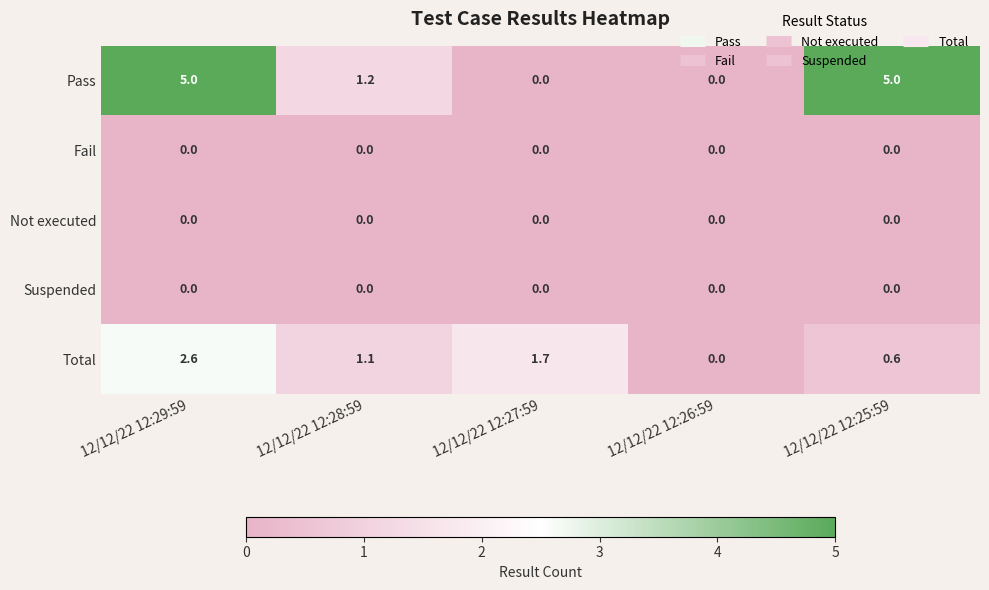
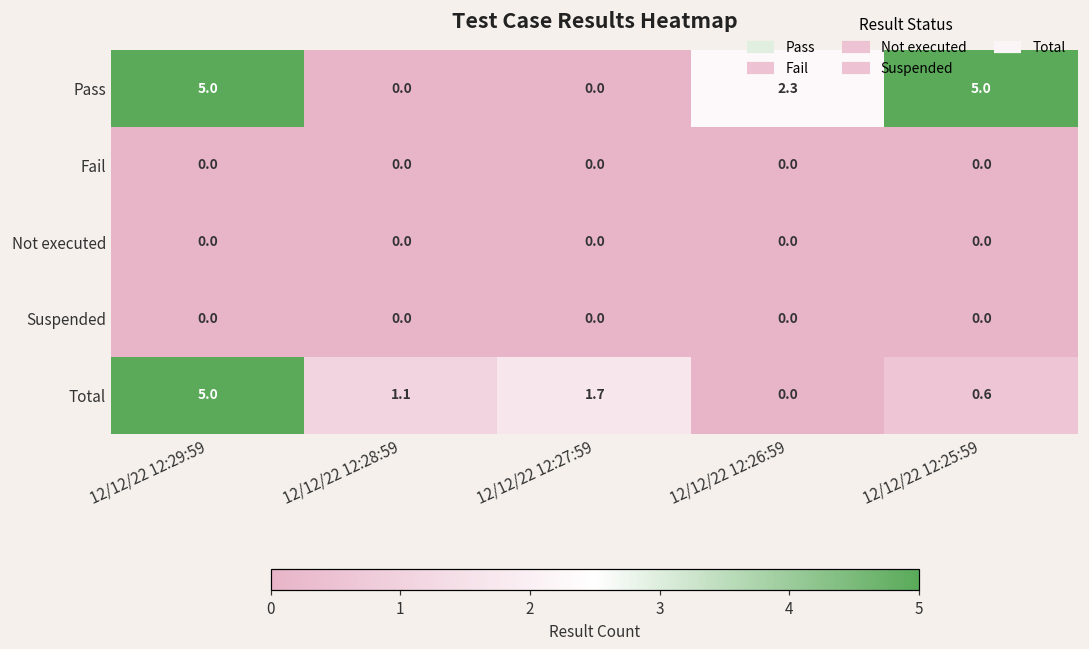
  {
    "Pass": {
      "12/12/22 12:29:59": 5.0,
-     "12/12/22 12:28:59": 1.2,
+     "12/12/22 12:28:59": 0.0,
      "12/12/22 12:27:59": 0.0,
-     "12/12/22 12:26:59": 0.0,
+     "12/12/22 12:26:59": 2.3,
      "12/12/22 12:25:59": 5.0
    },
    "Fail": {
      "12/12/22 12:29:59": 0.0,
      "12/12/22 12:28:59": 0.0,
      "12/12/22 12:27:59": 0.0,
      "12/12/22 12:26:59": 0.0,
      "12/12/22 12:25:59": 0.0
    },
    "Not executed": {
      "12/12/22 12:29:59": 0.0,
      "12/12/22 12:28:59": 0.0,
      "12/12/22 12:27:59": 0.0,
      "12/12/22 12:26:59": 0.0,
      "12/12/22 12:25:59": 0.0
    },
    "Suspended": {
      "12/12/22 12:29:59": 0.0,
      "12/12/22 12:28:59": 0.0,
      "12/12/22 12:27:59": 0.0,
      "12/12/22 12:26:59": 0.0,
      "12/12/22 12:25:59": 0.0
    },
    "Total": {
-     "12/12/22 12:29:59": 2.6,
+     "12/12/22 12:29:59": 5.0,
      "12/12/22 12:28:59": 1.1,
      "12/12/22 12:27:59": 1.7,
      "12/12/22 12:26:59": 0.0,
      "12/12/22 12:25:59": 0.6
    }
  }
